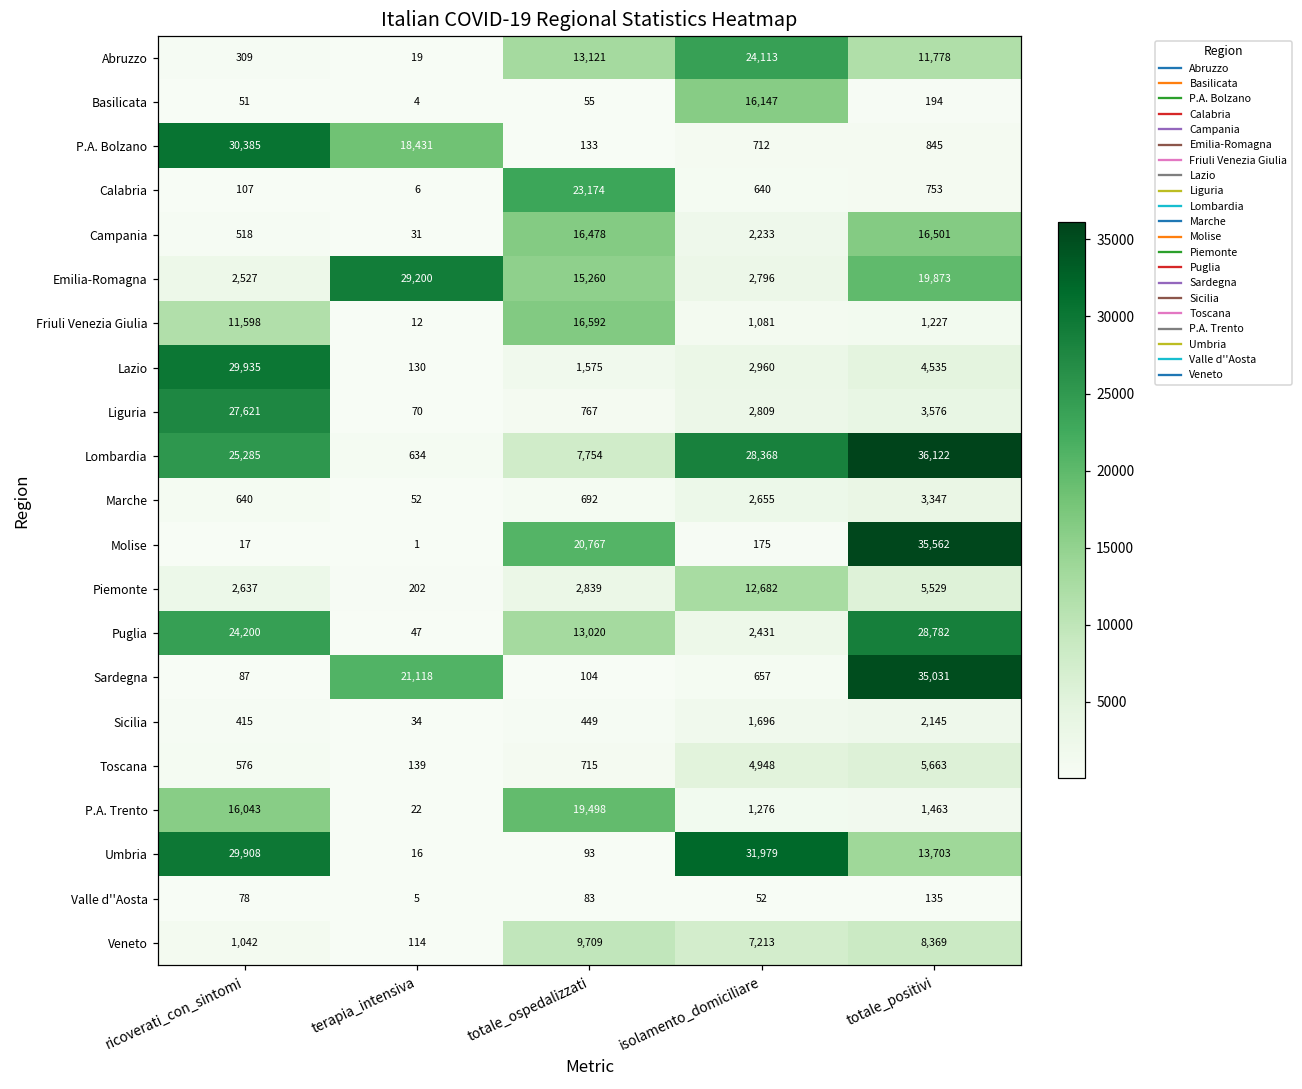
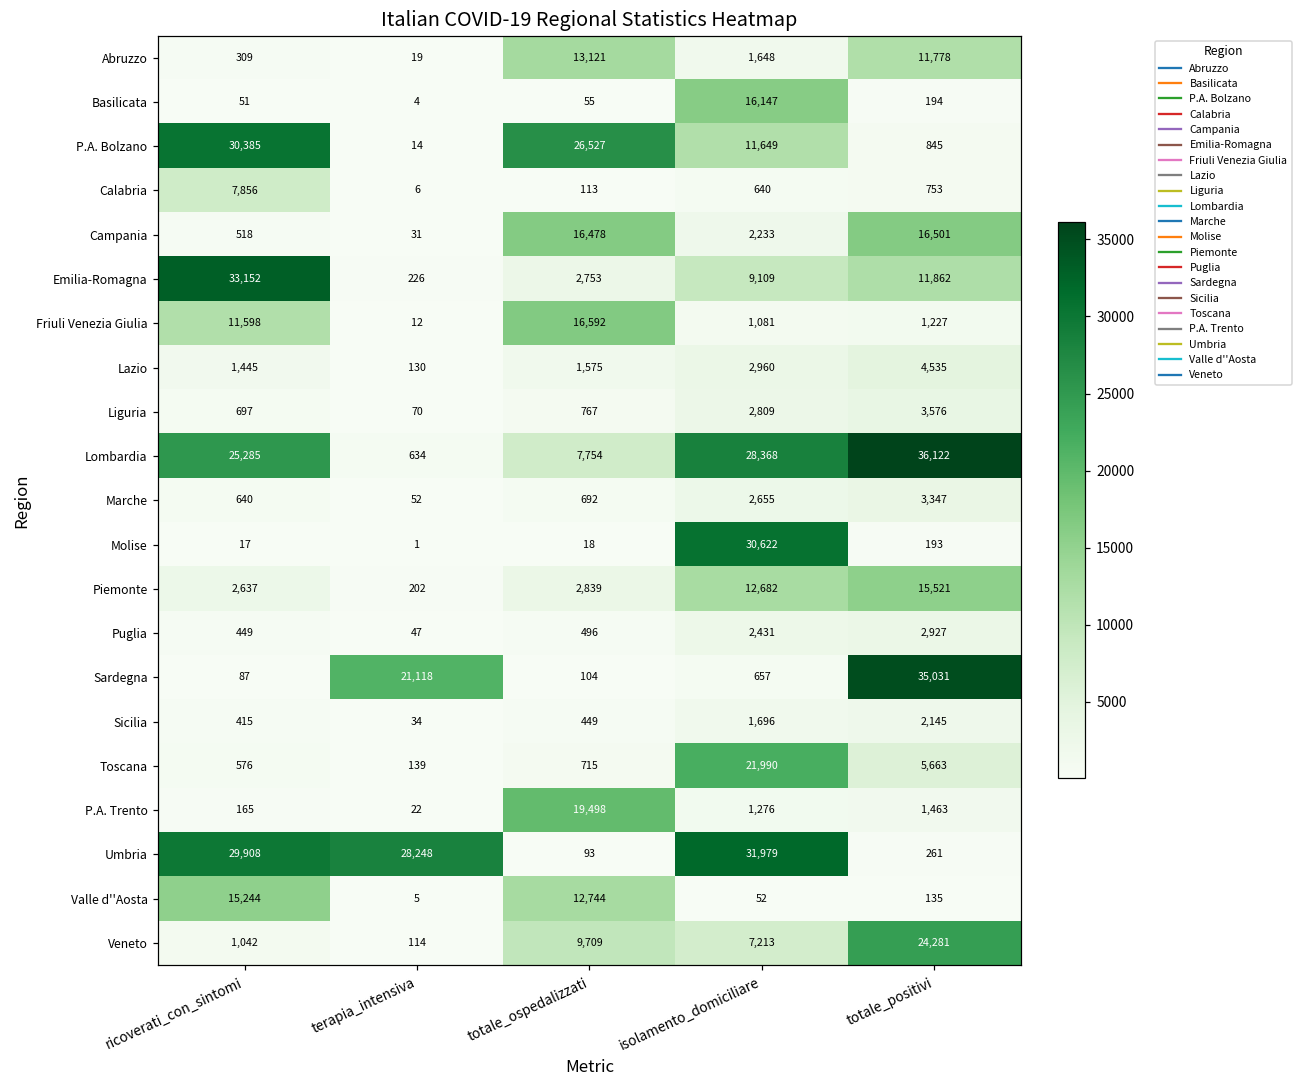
  {
    "Abruzzo": {
      "ricoverati_con_sintomi": "309",
      "terapia_intensiva": "19",
      "totale_ospedalizzati": "13,121",
-     "isolamento_domiciliare": "24,113",
+     "isolamento_domiciliare": "1,648",
      "totale_positivi": "11,778"
    },
    "Basilicata": {
      "ricoverati_con_sintomi": "51",
      "terapia_intensiva": "4",
      "totale_ospedalizzati": "55",
      "isolamento_domiciliare": "16,147",
      "totale_positivi": "194"
    },
    "P.A. Bolzano": {
      "ricoverati_con_sintomi": "30,385",
-     "terapia_intensiva": "18,431",
-     "totale_ospedalizzati": "133",
-     "isolamento_domiciliare": "712",
+     "terapia_intensiva": "14",
+     "totale_ospedalizzati": "26,527",
+     "isolamento_domiciliare": "11,649",
      "totale_positivi": "845"
    },
    "Calabria": {
-     "ricoverati_con_sintomi": "107",
+     "ricoverati_con_sintomi": "7,856",
      "terapia_intensiva": "6",
-     "totale_ospedalizzati": "23,174",
+     "totale_ospedalizzati": "113",
      "isolamento_domiciliare": "640",
      "totale_positivi": "753"
    },
    "Campania": {
      "ricoverati_con_sintomi": "518",
      "terapia_intensiva": "31",
      "totale_ospedalizzati": "16,478",
      "isolamento_domiciliare": "2,233",
      "totale_positivi": "16,501"
    },
    "Emilia-Romagna": {
-     "ricoverati_con_sintomi": "2,527",
-     "terapia_intensiva": "29,200",
-     "totale_ospedalizzati": "15,260",
-     "isolamento_domiciliare": "2,796",
-     "totale_positivi": "19,873"
+     "ricoverati_con_sintomi": "33,152",
+     "terapia_intensiva": "226",
+     "totale_ospedalizzati": "2,753",
+     "isolamento_domiciliare": "9,109",
+     "totale_positivi": "11,862"
    },
    "Friuli Venezia Giulia": {
      "ricoverati_con_sintomi": "11,598",
      "terapia_intensiva": "12",
      "totale_ospedalizzati": "16,592",
      "isolamento_domiciliare": "1,081",
      "totale_positivi": "1,227"
    },
    "Lazio": {
-     "ricoverati_con_sintomi": "29,935",
+     "ricoverati_con_sintomi": "1,445",
      "terapia_intensiva": "130",
      "totale_ospedalizzati": "1,575",
      "isolamento_domiciliare": "2,960",
      "totale_positivi": "4,535"
    },
    "Liguria": {
-     "ricoverati_con_sintomi": "27,621",
+     "ricoverati_con_sintomi": "697",
      "terapia_intensiva": "70",
      "totale_ospedalizzati": "767",
      "isolamento_domiciliare": "2,809",
      "totale_positivi": "3,576"
    },
    "Lombardia": {
      "ricoverati_con_sintomi": "25,285",
      "terapia_intensiva": "634",
      "totale_ospedalizzati": "7,754",
      "isolamento_domiciliare": "28,368",
      "totale_positivi": "36,122"
    },
    "Marche": {
      "ricoverati_con_sintomi": "640",
      "terapia_intensiva": "52",
      "totale_ospedalizzati": "692",
      "isolamento_domiciliare": "2,655",
      "totale_positivi": "3,347"
    },
    "Molise": {
      "ricoverati_con_sintomi": "17",
      "terapia_intensiva": "1",
-     "totale_ospedalizzati": "20,767",
-     "isolamento_domiciliare": "175",
-     "totale_positivi": "35,562"
+     "totale_ospedalizzati": "18",
+     "isolamento_domiciliare": "30,622",
+     "totale_positivi": "193"
    },
    "Piemonte": {
      "ricoverati_con_sintomi": "2,637",
      "terapia_intensiva": "202",
      "totale_ospedalizzati": "2,839",
      "isolamento_domiciliare": "12,682",
-     "totale_positivi": "5,529"
+     "totale_positivi": "15,521"
    },
    "Puglia": {
-     "ricoverati_con_sintomi": "24,200",
+     "ricoverati_con_sintomi": "449",
      "terapia_intensiva": "47",
-     "totale_ospedalizzati": "13,020",
+     "totale_ospedalizzati": "496",
      "isolamento_domiciliare": "2,431",
-     "totale_positivi": "28,782"
+     "totale_positivi": "2,927"
    },
    "Sardegna": {
      "ricoverati_con_sintomi": "87",
      "terapia_intensiva": "21,118",
      "totale_ospedalizzati": "104",
      "isolamento_domiciliare": "657",
      "totale_positivi": "35,031"
    },
    "Sicilia": {
      "ricoverati_con_sintomi": "415",
      "terapia_intensiva": "34",
      "totale_ospedalizzati": "449",
      "isolamento_domiciliare": "1,696",
      "totale_positivi": "2,145"
    },
    "Toscana": {
      "ricoverati_con_sintomi": "576",
      "terapia_intensiva": "139",
      "totale_ospedalizzati": "715",
-     "isolamento_domiciliare": "4,948",
+     "isolamento_domiciliare": "21,990",
      "totale_positivi": "5,663"
    },
    "P.A. Trento": {
-     "ricoverati_con_sintomi": "16,043",
+     "ricoverati_con_sintomi": "165",
      "terapia_intensiva": "22",
      "totale_ospedalizzati": "19,498",
      "isolamento_domiciliare": "1,276",
      "totale_positivi": "1,463"
    },
    "Umbria": {
      "ricoverati_con_sintomi": "29,908",
-     "terapia_intensiva": "16",
+     "terapia_intensiva": "28,248",
      "totale_ospedalizzati": "93",
      "isolamento_domiciliare": "31,979",
-     "totale_positivi": "13,703"
+     "totale_positivi": "261"
    },
    "Valle d''Aosta": {
-     "ricoverati_con_sintomi": "78",
+     "ricoverati_con_sintomi": "15,244",
      "terapia_intensiva": "5",
-     "totale_ospedalizzati": "83",
+     "totale_ospedalizzati": "12,744",
      "isolamento_domiciliare": "52",
      "totale_positivi": "135"
    },
    "Veneto": {
      "ricoverati_con_sintomi": "1,042",
      "terapia_intensiva": "114",
      "totale_ospedalizzati": "9,709",
      "isolamento_domiciliare": "7,213",
-     "totale_positivi": "8,369"
+     "totale_positivi": "24,281"
    }
  }
